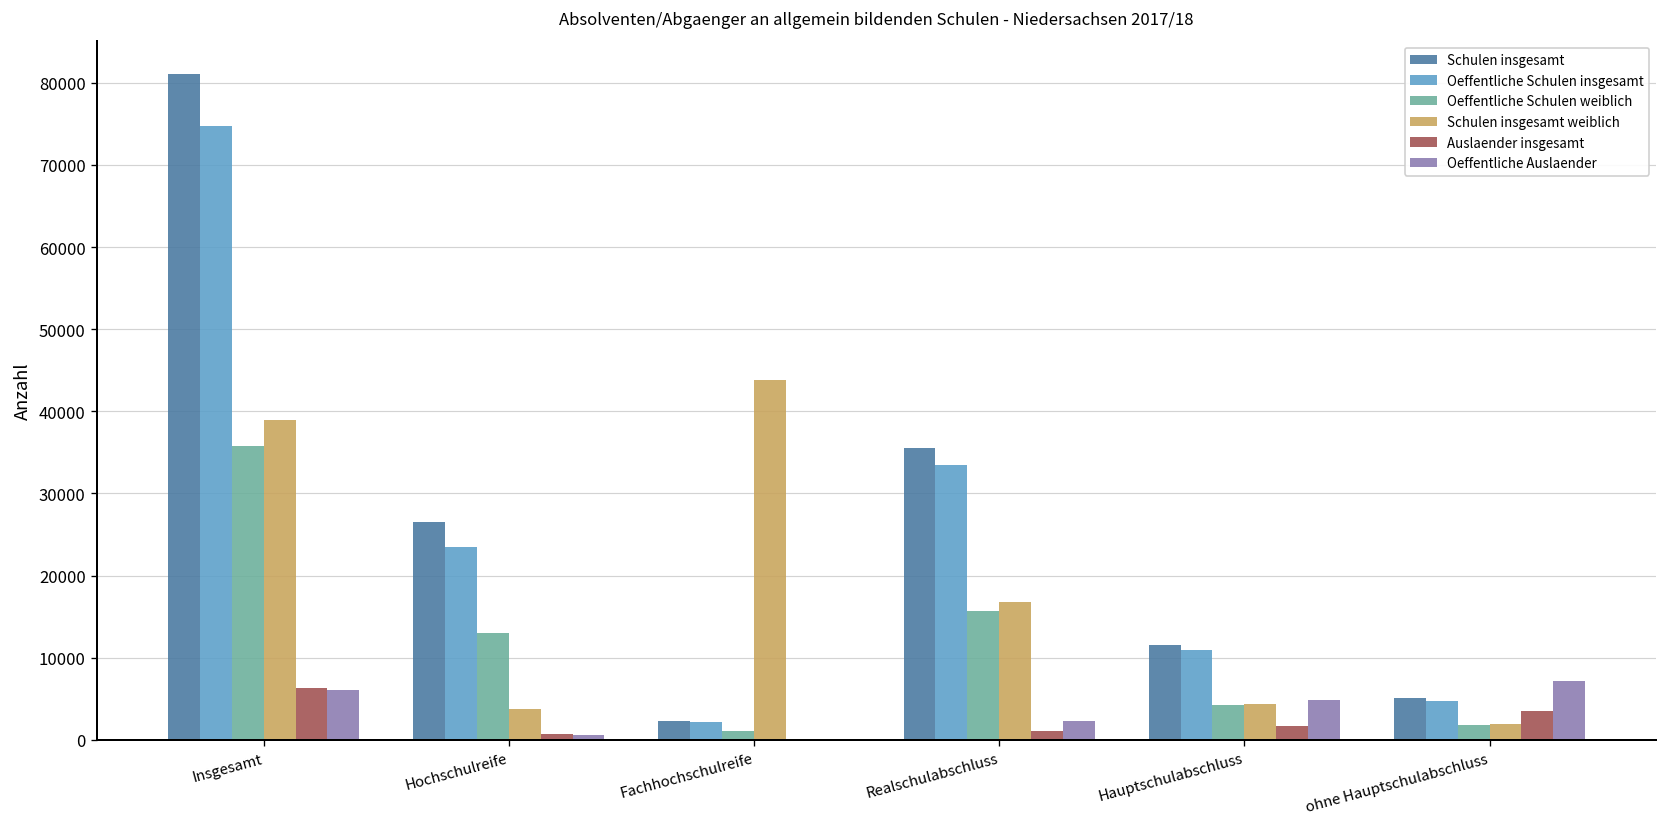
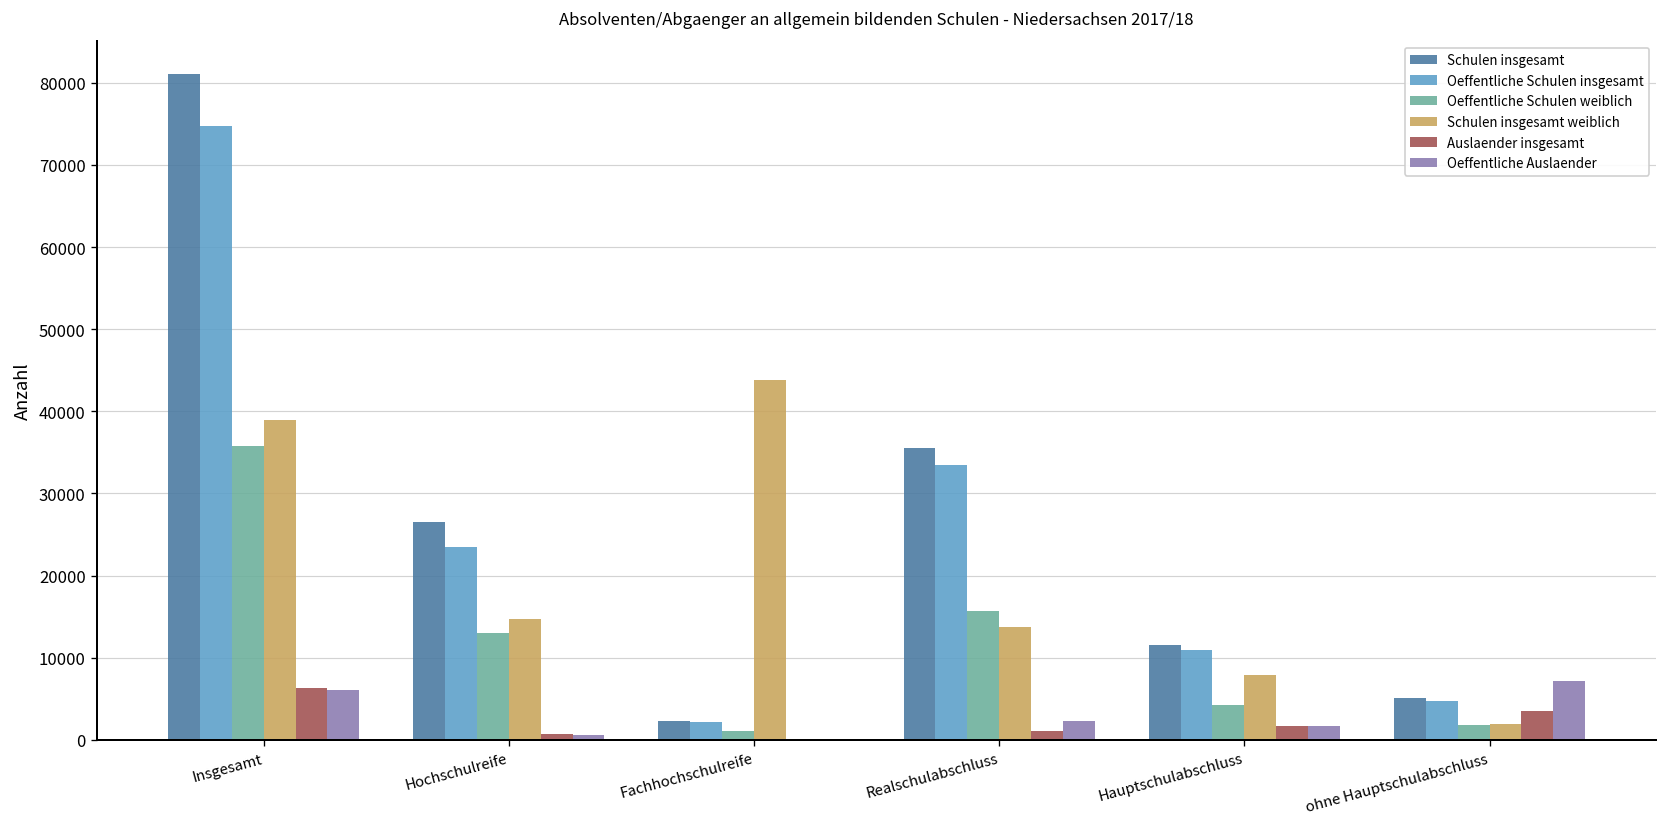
  {
    "Schulen insgesamt weiblich": {
      "Insgesamt": 39000,
-     "Hochschulreife": 4000,
+     "Hochschulreife": 15000,
      "Fachhochschulreife": 44000,
-     "Realschulabschluss": 17000,
-     "Hauptschulabschluss": 4000,
+     "Realschulabschluss": 14000,
+     "Hauptschulabschluss": 8000,
      "ohne Hauptschulabschluss": 2000
    },
    "Auslaender insgesamt": {
      "Insgesamt": 6000,
      "Hochschulreife": 1000,
      "Realschulabschluss": 1000,
      "Hauptschulabschluss": 2000,
      "ohne Hauptschulabschluss": 4000
    },
    "Oeffentliche Auslaender": {
      "Insgesamt": 6000,
      "Hochschulreife": 1000,
      "Realschulabschluss": 2000,
-     "Hauptschulabschluss": 5000,
+     "Hauptschulabschluss": 2000,
      "ohne Hauptschulabschluss": 7000
    }
  }
